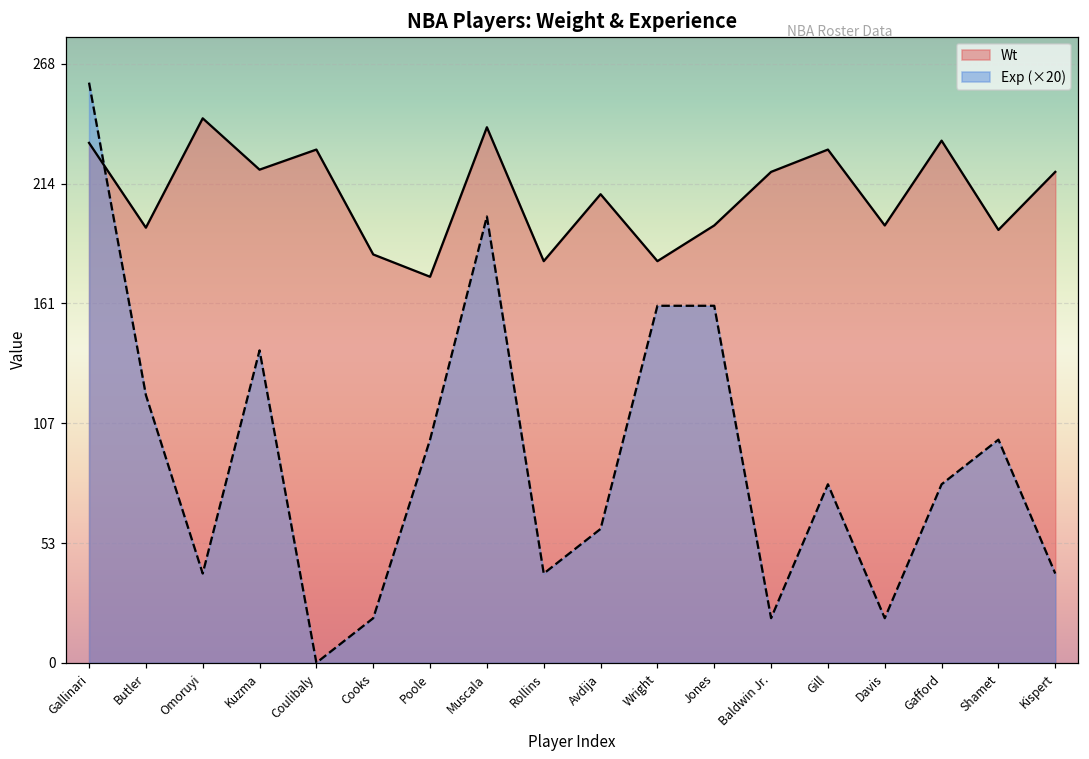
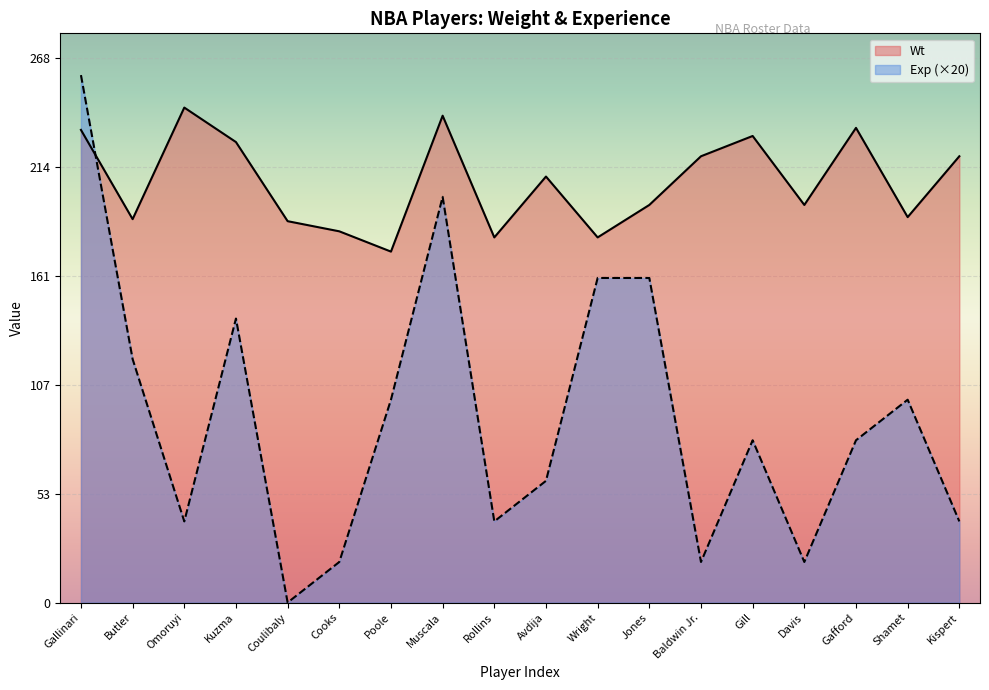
  {
    "Wt": {
      "Gallinari": 233,
-     "Butler": 195,
+     "Butler": 189,
      "Omoruyi": 244,
-     "Kuzma": 221,
-     "Coulibaly": 230,
+     "Kuzma": 227,
+     "Coulibaly": 188,
      "Cooks": 183,
      "Poole": 173,
      "Muscala": 240,
      "Rollins": 180,
      "Avdija": 210,
      "Wright": 180,
      "Jones": 196,
      "Baldwin Jr.": 220,
      "Gill": 230,
      "Davis": 196,
      "Gafford": 234,
-     "Shamet": 194,
+     "Shamet": 190,
      "Kispert": 220
    },
    "Exp (×20)": {
      "Gallinari": 260,
      "Butler": 120,
      "Omoruyi": 40,
      "Kuzma": 140,
      "Coulibaly": 0,
      "Cooks": 20,
      "Poole": 100,
      "Muscala": 200,
      "Rollins": 40,
      "Avdija": 60,
      "Wright": 160,
      "Jones": 160,
      "Baldwin Jr.": 20,
      "Gill": 80,
      "Davis": 20,
      "Gafford": 80,
      "Shamet": 100,
      "Kispert": 40
    }
  }
